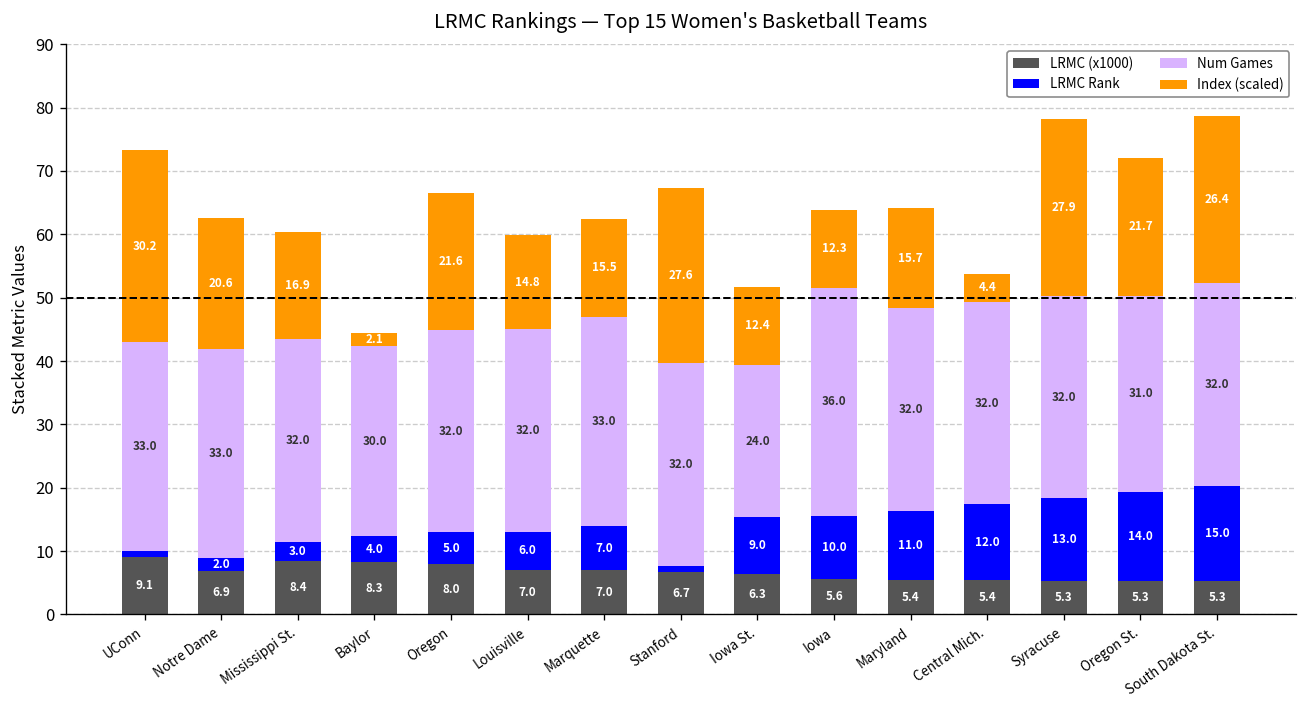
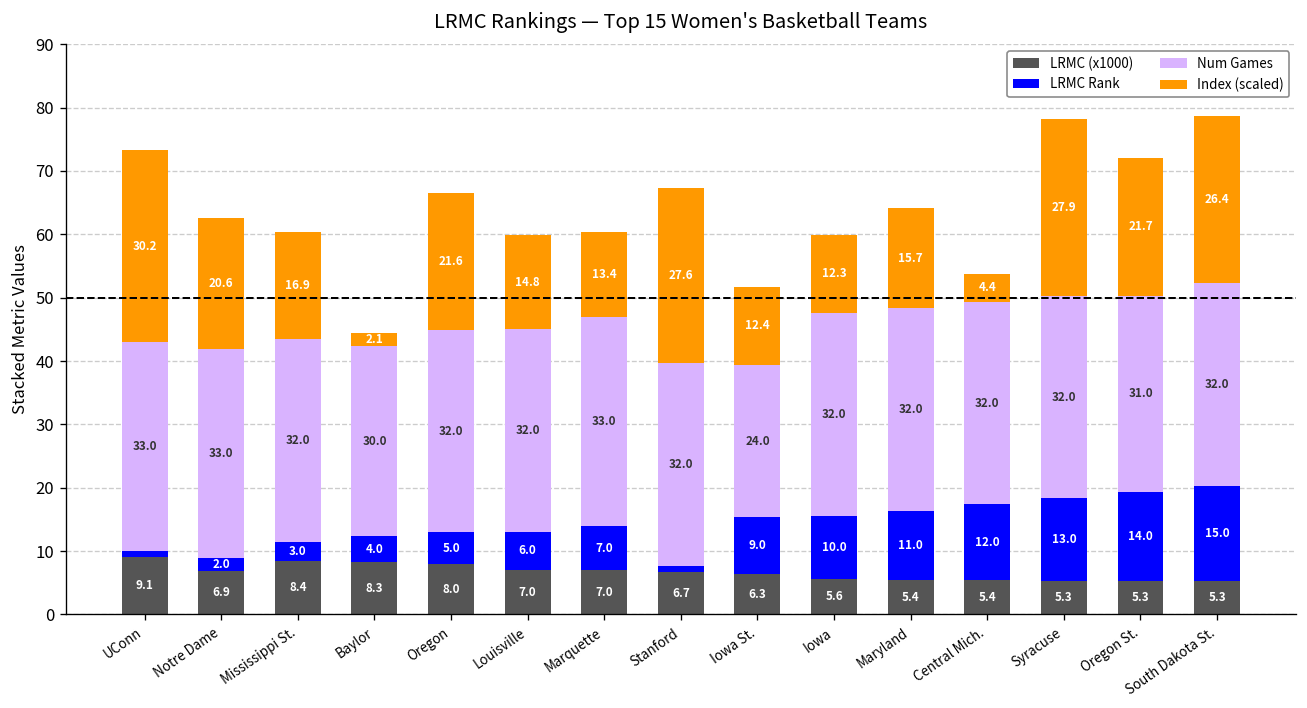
  {
    "LRMC (x1000)": {
      "UConn": 9.1,
      "Notre Dame": 6.9,
      "Mississippi St.": 8.4,
      "Baylor": 8.3,
      "Oregon": 8.0,
      "Louisville": 7.0,
      "Marquette": 7.0,
      "Stanford": 6.7,
      "Iowa St.": 6.3,
      "Iowa": 5.6,
      "Maryland": 5.4,
      "Central Mich.": 5.4,
      "Syracuse": 5.3,
      "Oregon St.": 5.3,
      "South Dakota St.": 5.3
    },
    "LRMC Rank": {
      "Notre Dame": 2.0,
      "Mississippi St.": 3.0,
      "Baylor": 4.0,
      "Oregon": 5.0,
      "Louisville": 6.0,
      "Marquette": 7.0,
      "Iowa St.": 9.0,
      "Iowa": 10.0,
      "Maryland": 11.0,
      "Central Mich.": 12.0,
      "Syracuse": 13.0,
      "Oregon St.": 14.0,
      "South Dakota St.": 15.0
    },
    "Num Games": {
      "UConn": 33.0,
      "Notre Dame": 33.0,
      "Mississippi St.": 32.0,
      "Baylor": 30.0,
      "Oregon": 32.0,
      "Louisville": 32.0,
      "Marquette": 33.0,
      "Stanford": 32.0,
      "Iowa St.": 24.0,
-     "Iowa": 36.0,
+     "Iowa": 32.0,
      "Maryland": 32.0,
      "Central Mich.": 32.0,
      "Syracuse": 32.0,
      "Oregon St.": 31.0,
      "South Dakota St.": 32.0
    },
    "Index (scaled)": {
      "UConn": 30.2,
      "Notre Dame": 20.6,
      "Mississippi St.": 16.9,
      "Baylor": 2.1,
      "Oregon": 21.6,
      "Louisville": 14.8,
-     "Marquette": 15.5,
+     "Marquette": 13.4,
      "Stanford": 27.6,
      "Iowa St.": 12.4,
      "Iowa": 12.3,
      "Maryland": 15.7,
      "Central Mich.": 4.4,
      "Syracuse": 27.9,
      "Oregon St.": 21.7,
      "South Dakota St.": 26.4
    }
  }
